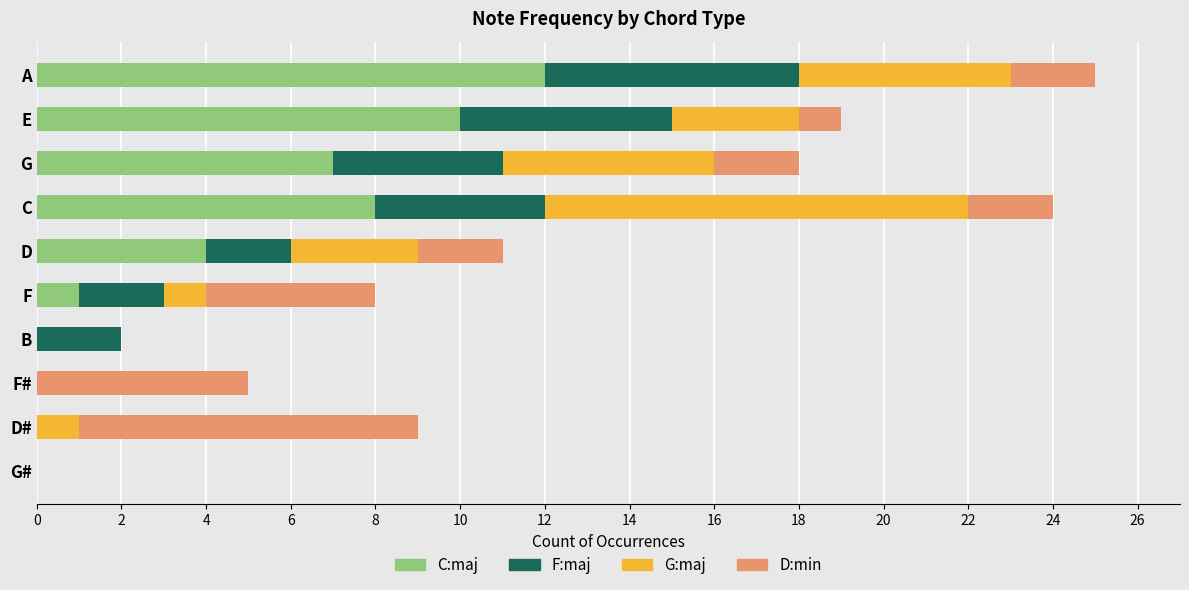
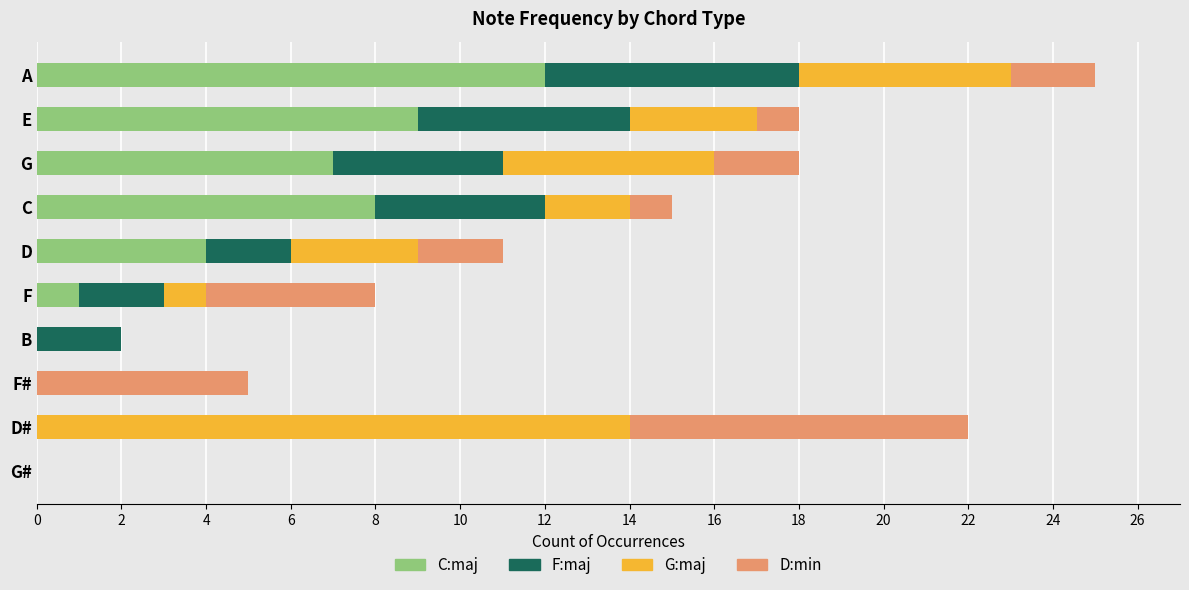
  {
    "C:maj": {
      "A": 12,
-     "E": 10,
+     "E": 9,
      "G": 7,
      "C": 8,
      "D": 4,
      "F": 1,
      "B": 0,
      "F#": 0,
      "D#": 0,
      "G#": 0
    },
    "G:maj": {
      "A": 5,
      "E": 3,
      "G": 5,
-     "C": 10,
+     "C": 2,
      "D": 3,
      "F": 1,
      "B": 0,
      "F#": 0,
-     "D#": 1,
+     "D#": 14,
      "G#": 0
    },
    "D:min": {
      "A": 2,
      "E": 1,
      "G": 2,
-     "C": 2,
+     "C": 1,
      "D": 2,
      "F": 4,
      "B": 0,
      "F#": 5,
      "D#": 8,
      "G#": 0
    }
  }
